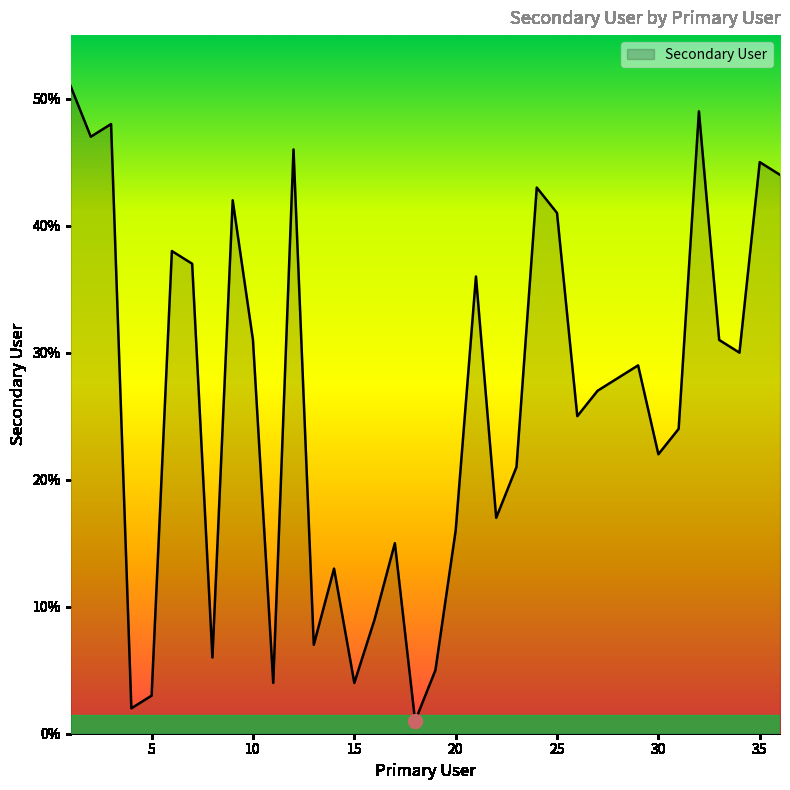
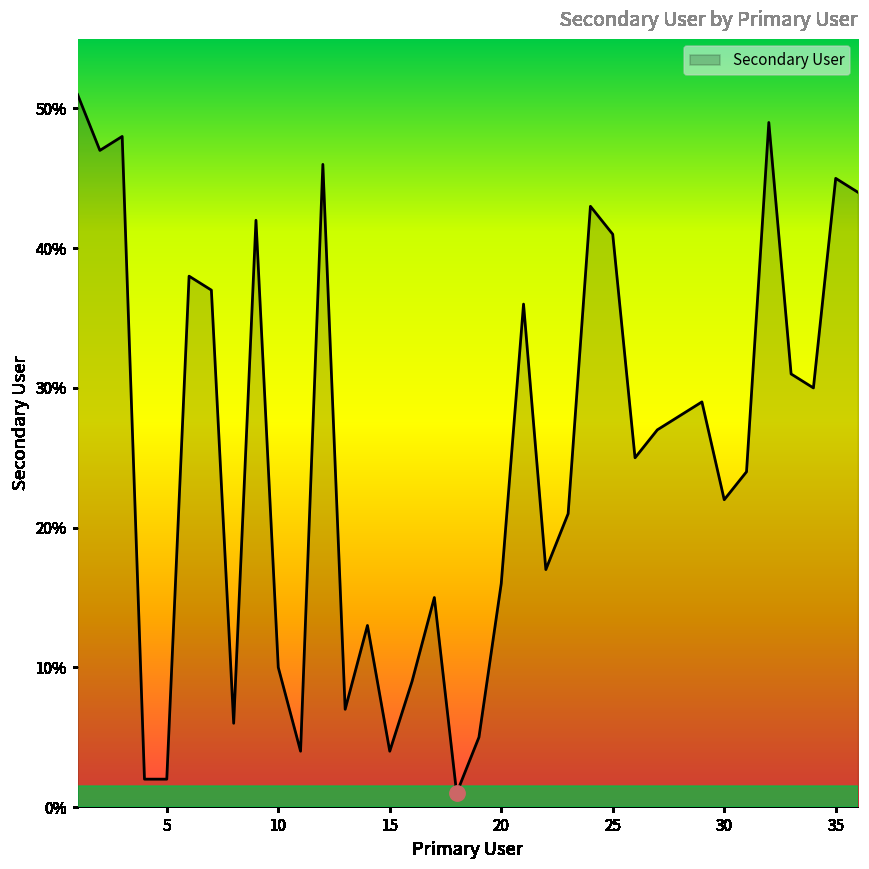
  {
    "Secondary User": {
-     "5": "3%",
-     "10": "31%",
+     "5": "2%",
+     "10": "10%",
      "15": "4%",
      "20": "16%",
      "25": "41%",
      "30": "22%",
      "35": "45%"
    }
  }
